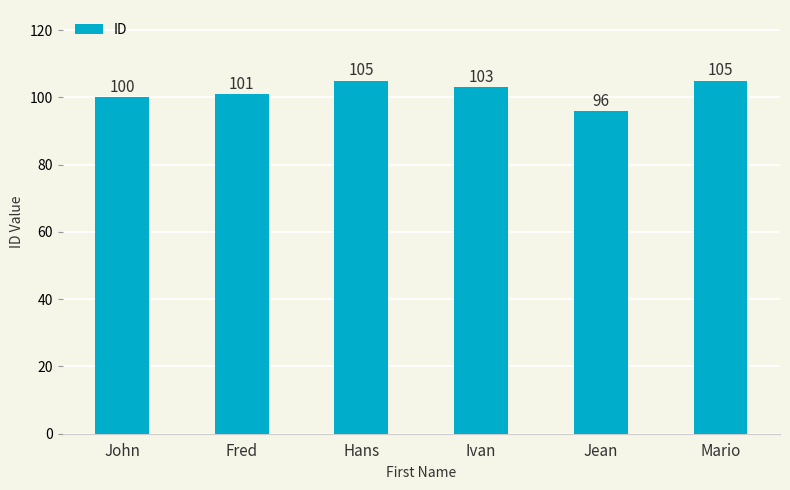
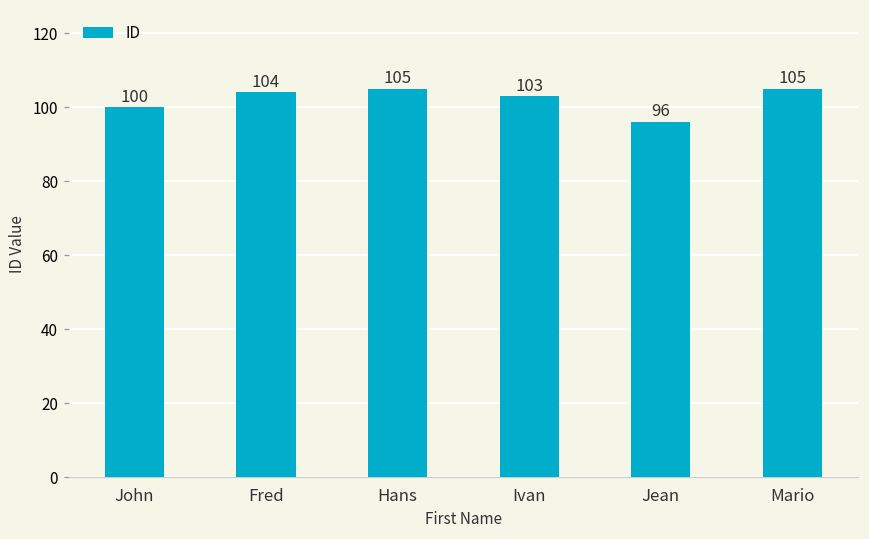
  {
    "John": 100,
-   "Fred": 101,
+   "Fred": 104,
    "Hans": 105,
    "Ivan": 103,
    "Jean": 96,
    "Mario": 105
  }
